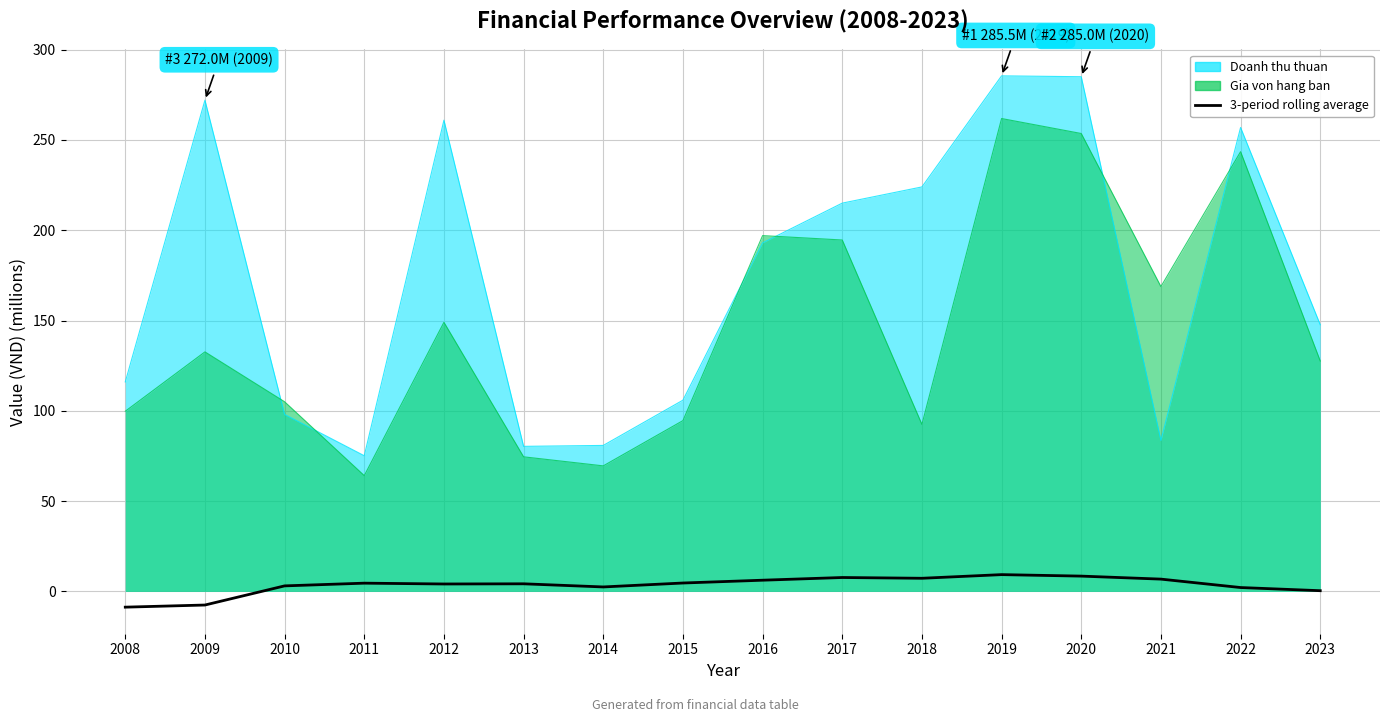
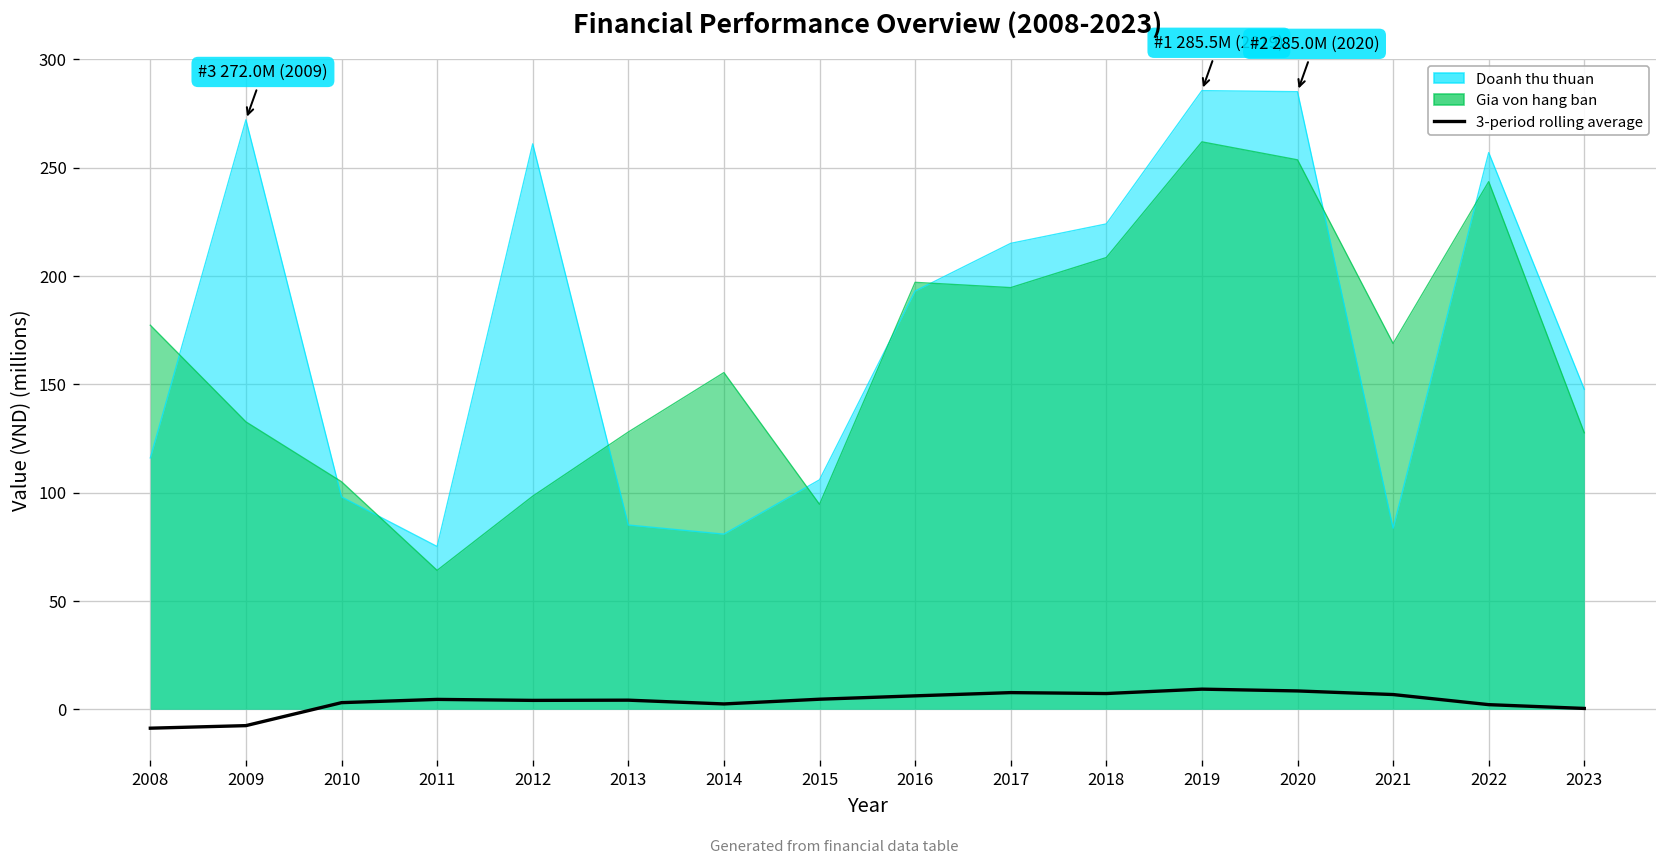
  {
    "Doanh thu thuan": {
      "2008": 116,
      "2010": 98,
      "2011": 75,
      "2012": 261,
-     "2013": 80,
+     "2013": 85,
      "2014": 81,
      "2015": 106,
      "2016": 193,
      "2017": 215,
      "2018": 224,
      "2021": 84,
      "2022": 257,
      "2023": 148
    },
    "Gia von hang ban": {
-     "2008": 100,
+     "2008": 177,
      "2009": 133,
      "2010": 105,
      "2011": 64,
-     "2012": 149,
-     "2013": 75,
-     "2014": 70,
+     "2012": 98,
+     "2013": 128,
+     "2014": 155,
      "2015": 95,
      "2016": 197,
      "2017": 195,
-     "2018": 92,
+     "2018": 208,
      "2019": 262,
      "2020": 254,
      "2021": 169,
      "2022": 243,
      "2023": 128
    },
    "3-period rolling average": {
      "2008": -9,
      "2009": -8,
      "2010": 3,
      "2011": 5,
      "2012": 4,
      "2013": 4,
      "2014": 2,
      "2015": 5,
      "2016": 6,
      "2017": 8,
      "2018": 7,
      "2019": 9,
      "2020": 8,
      "2021": 7,
      "2022": 2,
      "2023": 0
    }
  }
